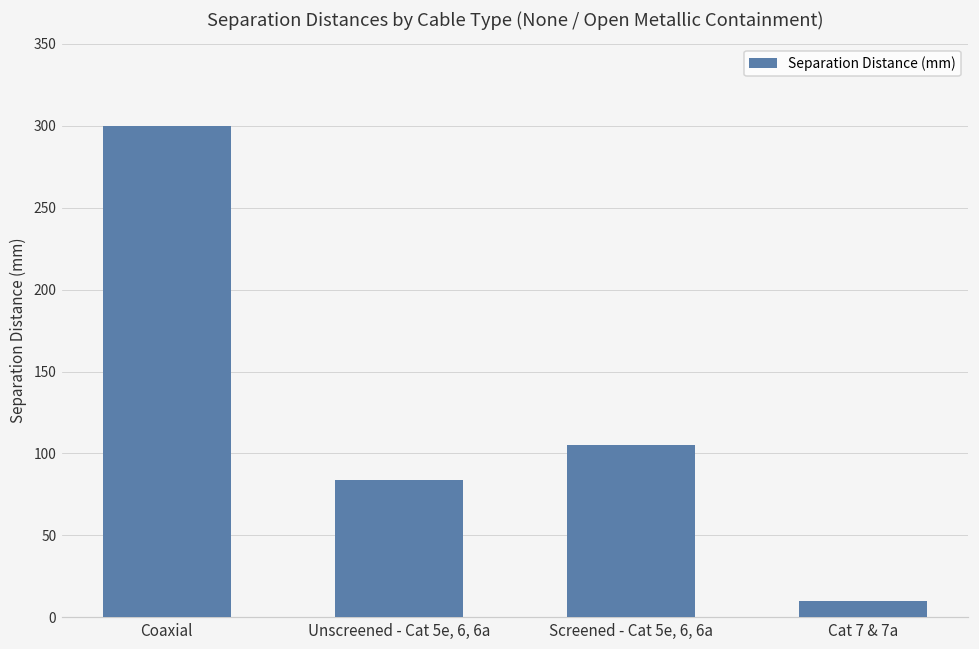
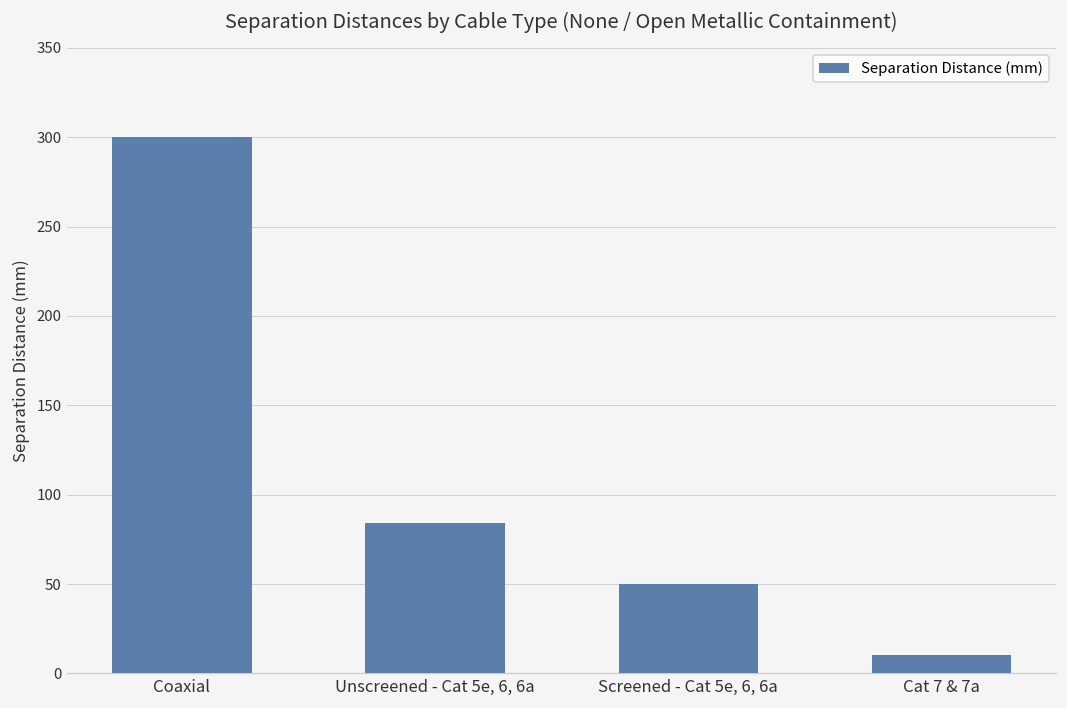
  {
    "Coaxial": 300,
    "Unscreened - Cat 5e, 6, 6a": 84,
-   "Screened - Cat 5e, 6, 6a": 105,
+   "Screened - Cat 5e, 6, 6a": 50,
    "Cat 7 & 7a": 10
  }
